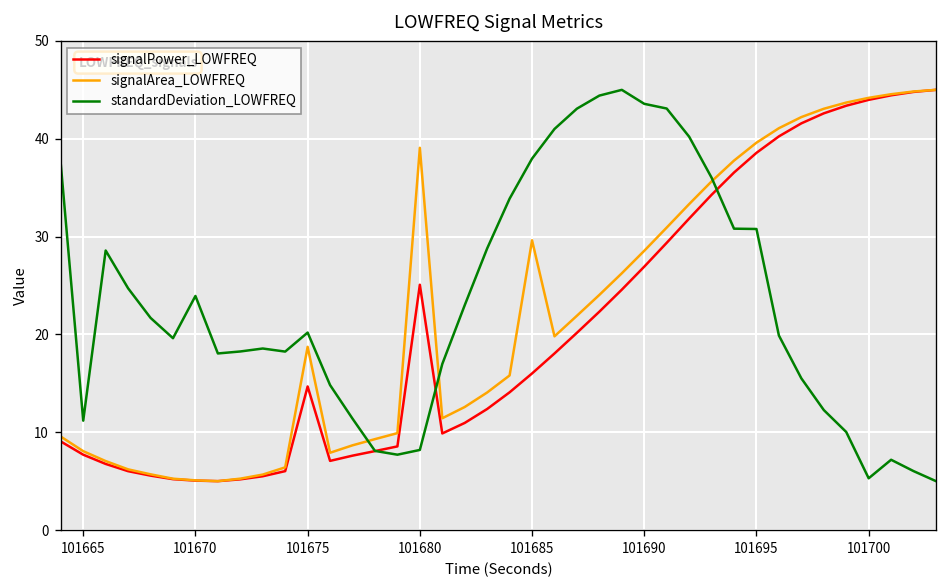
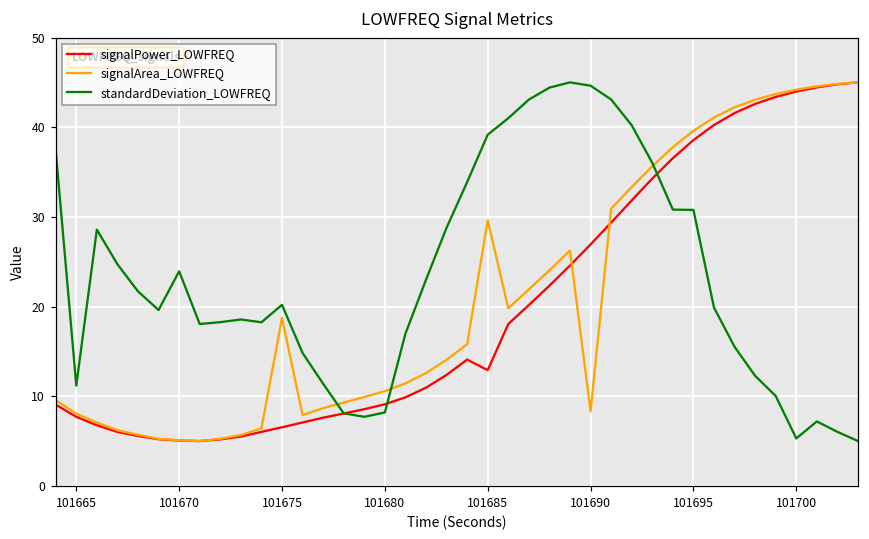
  {
    "signalPower_LOWFREQ": {
      "101665": 8,
-     "101675": 15,
-     "101680": 25,
-     "101685": 16,
+     "101675": 7,
+     "101680": 9,
+     "101685": 13,
      "101690": 27,
      "101695": 39
    },
    "signalArea_LOWFREQ": {
      "101665": 8,
      "101675": 19,
-     "101680": 39,
+     "101680": 11,
      "101685": 30,
-     "101690": 29,
+     "101690": 8,
      "101695": 40
    },
    "standardDeviation_LOWFREQ": {
      "101665": 11,
      "101670": 24,
      "101675": 20,
      "101680": 8,
-     "101685": 38,
-     "101690": 44,
+     "101685": 39,
+     "101690": 45,
      "101695": 31,
      "101700": 5
    }
  }
